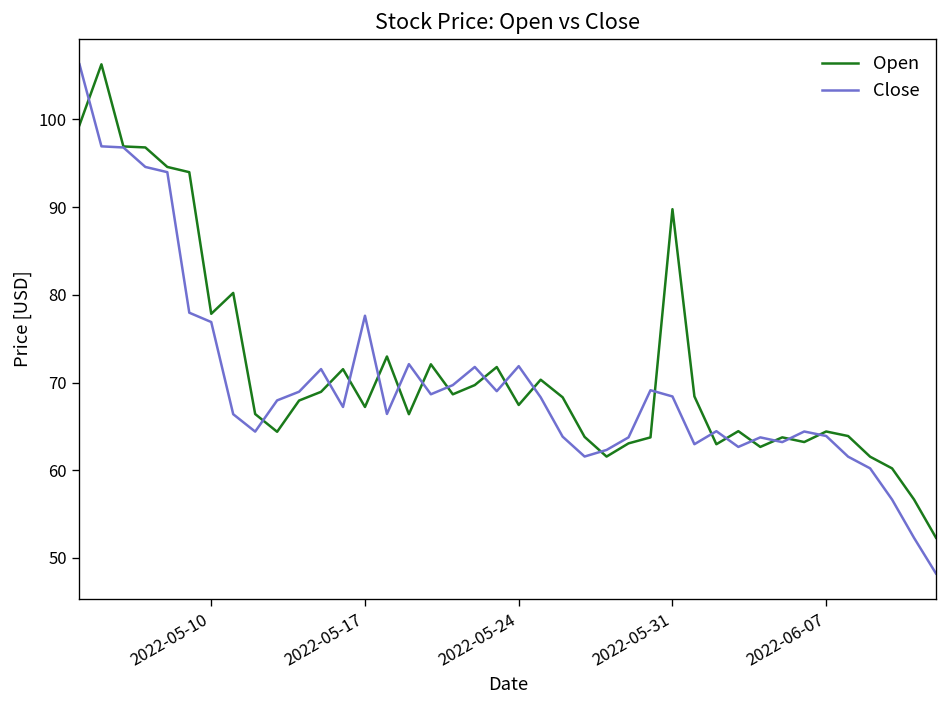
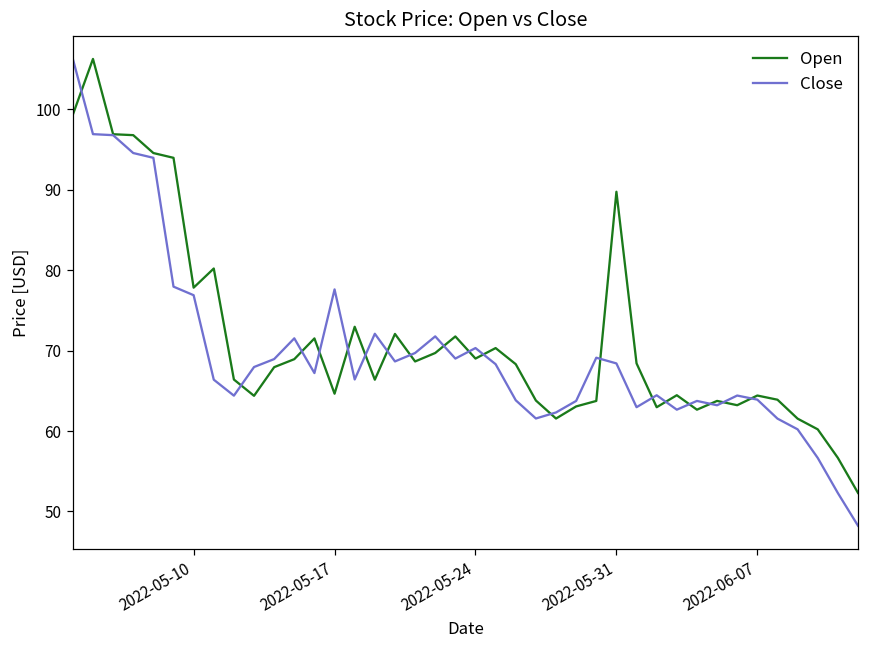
  {
    "Open": {
      "2022-05-10": 78,
-     "2022-05-17": 67,
-     "2022-05-24": 67,
+     "2022-05-17": 65,
+     "2022-05-24": 69,
      "2022-05-31": 90,
      "2022-06-07": 64
    },
    "Close": {
      "2022-05-10": 77,
      "2022-05-17": 78,
-     "2022-05-24": 72,
+     "2022-05-24": 70,
      "2022-05-31": 68,
      "2022-06-07": 64
    }
  }
